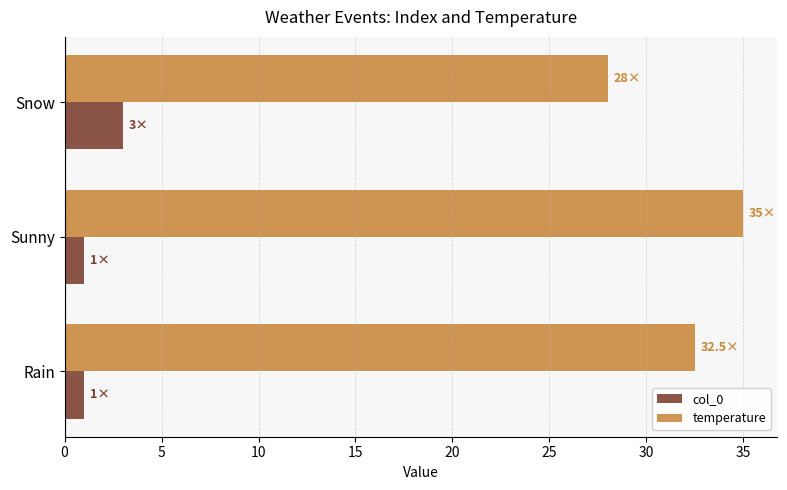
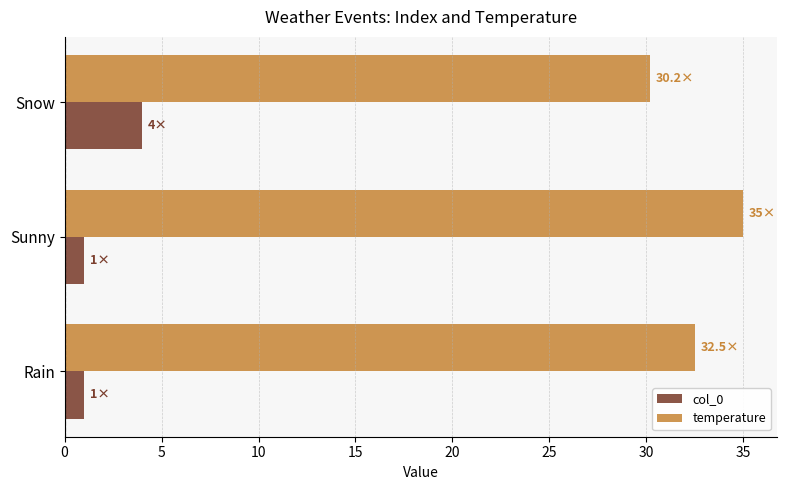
  {
    "col_0": {
-     "Snow": "3×",
+     "Snow": "4×",
      "Sunny": "1×",
      "Rain": "1×"
    },
    "temperature": {
-     "Snow": "28×",
+     "Snow": "30.2×",
      "Sunny": "35×",
      "Rain": "32.5×"
    }
  }
